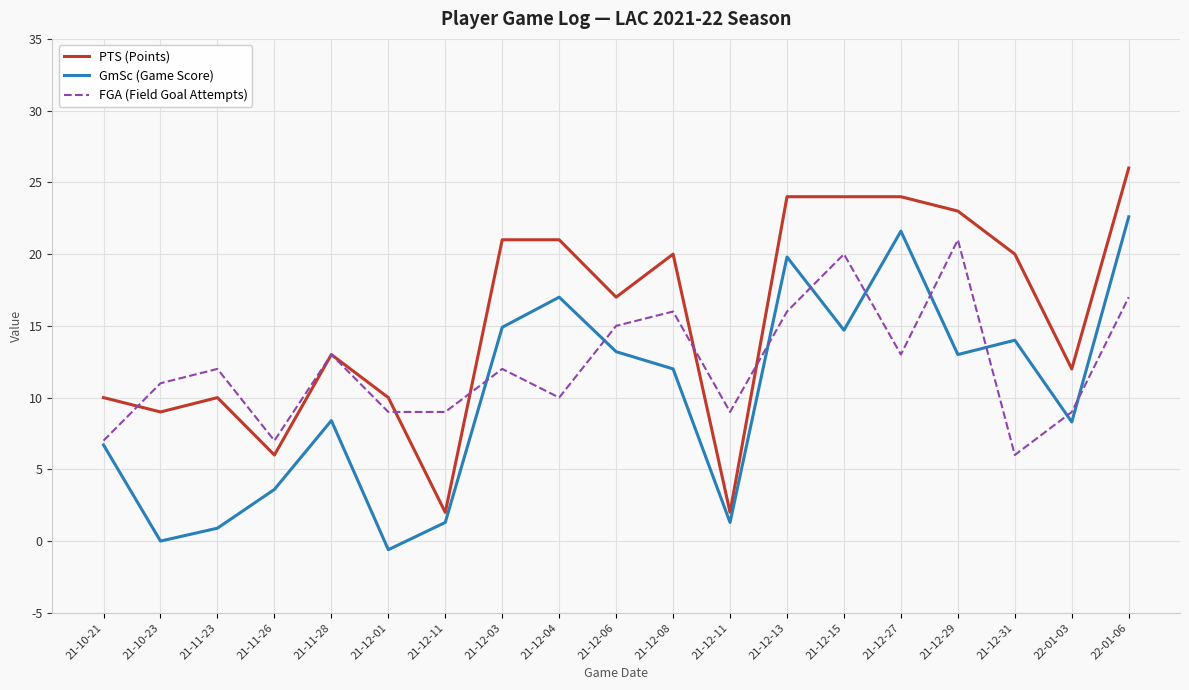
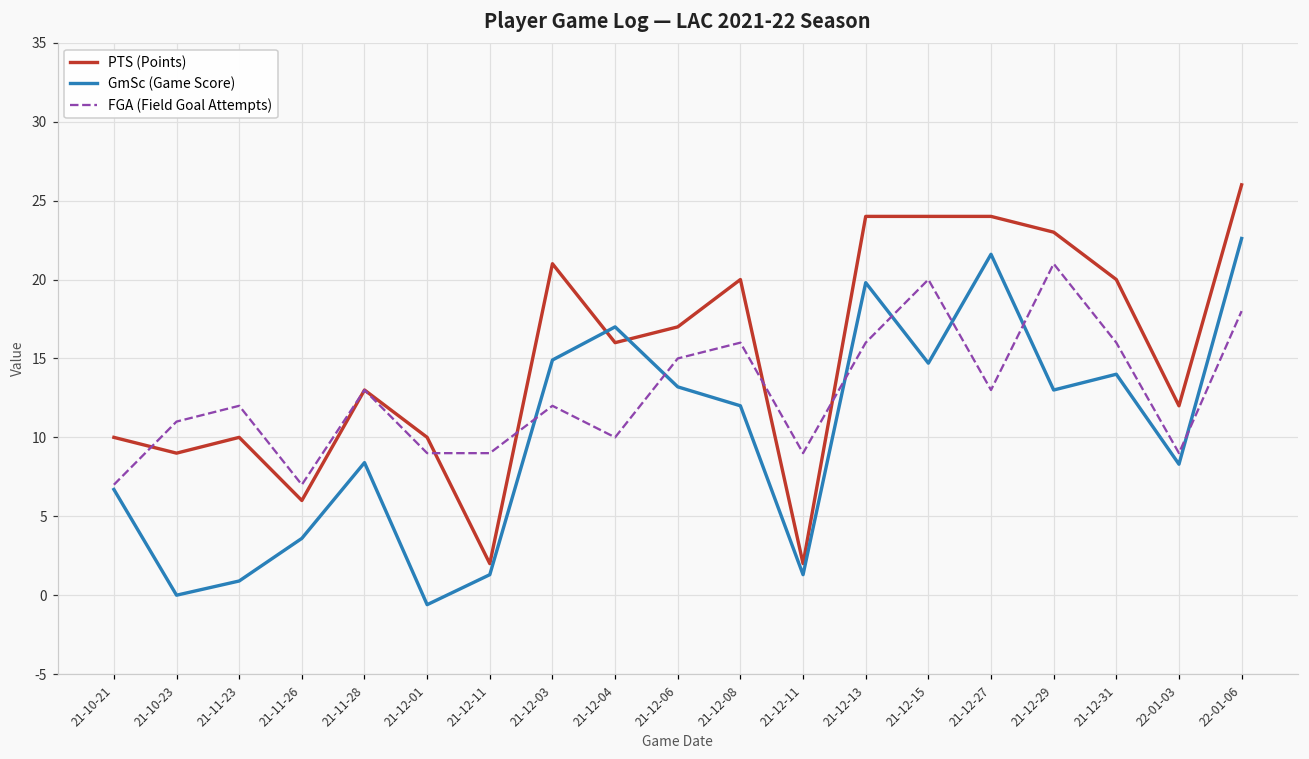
  {
    "PTS (Points)": {
      "21-10-21": 10,
      "21-10-23": 9,
      "21-11-23": 10,
      "21-11-26": 6,
      "21-12-01": 10,
      "21-12-03": 21,
-     "21-12-04": 21,
+     "21-12-04": 16,
      "21-12-06": 17,
      "21-12-08": 20,
      "21-12-13": 24,
      "21-12-15": 24,
      "21-12-27": 24,
      "21-12-29": 23,
      "21-12-31": 20,
      "22-01-03": 12,
      "22-01-06": 26
    },
    "GmSc (Game Score)": {
      "21-10-21": 6.7,
      "21-10-23": 0,
      "21-11-23": 1,
      "21-11-26": 3.6,
      "21-11-28": 8.4,
      "21-12-01": -0.6,
      "21-12-03": 15,
      "21-12-04": 17,
      "21-12-06": 13.2,
      "21-12-08": 12,
      "21-12-13": 19.8,
      "21-12-15": 14.7,
      "21-12-27": 21.6,
      "21-12-29": 13,
      "21-12-31": 14,
      "22-01-03": 8.3,
      "22-01-06": 22.6
    },
    "FGA (Field Goal Attempts)": {
      "21-10-21": 7,
      "21-10-23": 11,
      "21-11-23": 12,
      "21-11-26": 7,
      "21-12-01": 9,
      "21-12-03": 12,
      "21-12-04": 10,
      "21-12-06": 15,
      "21-12-08": 16,
      "21-12-13": 16,
      "21-12-15": 20,
      "21-12-27": 13,
      "21-12-29": 21,
-     "21-12-31": 6,
+     "21-12-31": 16,
      "22-01-03": 9,
-     "22-01-06": 17
+     "22-01-06": 18
    }
  }
